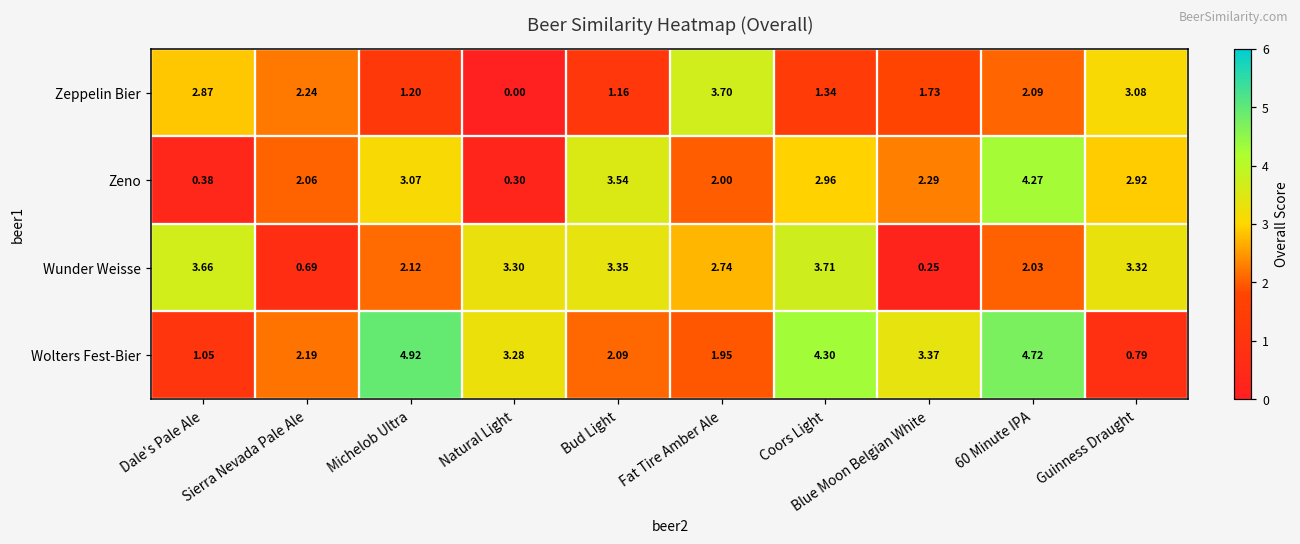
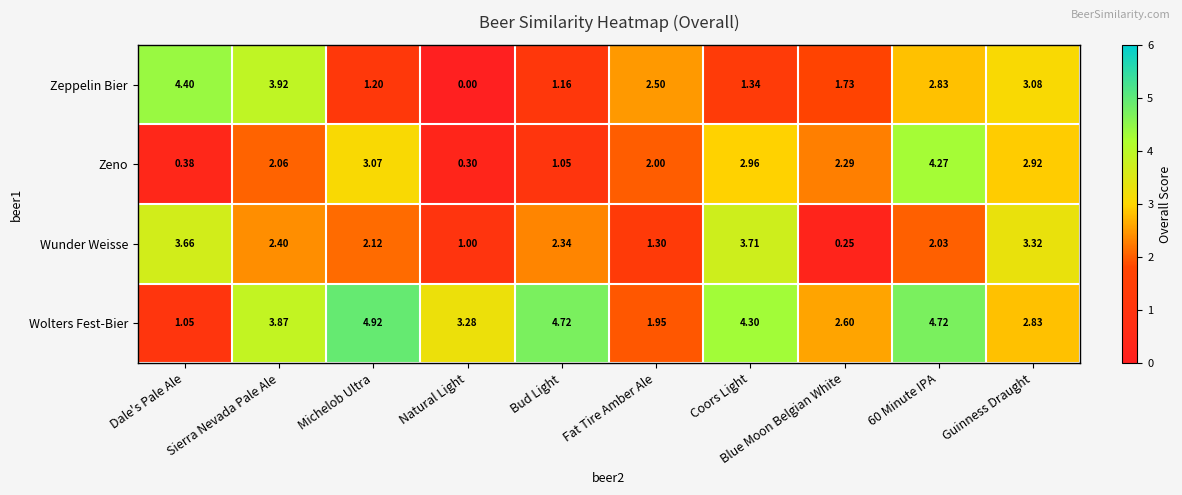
  {
    "Zeppelin Bier": {
-     "Dale's Pale Ale": 2.87,
-     "Sierra Nevada Pale Ale": 2.24,
+     "Dale's Pale Ale": 4.40,
+     "Sierra Nevada Pale Ale": 3.92,
      "Michelob Ultra": 1.20,
      "Natural Light": 0.00,
      "Bud Light": 1.16,
-     "Fat Tire Amber Ale": 3.70,
+     "Fat Tire Amber Ale": 2.50,
      "Coors Light": 1.34,
      "Blue Moon Belgian White": 1.73,
-     "60 Minute IPA": 2.09,
+     "60 Minute IPA": 2.83,
      "Guinness Draught": 3.08
    },
    "Zeno": {
      "Dale's Pale Ale": 0.38,
      "Sierra Nevada Pale Ale": 2.06,
      "Michelob Ultra": 3.07,
      "Natural Light": 0.30,
-     "Bud Light": 3.54,
+     "Bud Light": 1.05,
      "Fat Tire Amber Ale": 2.00,
      "Coors Light": 2.96,
      "Blue Moon Belgian White": 2.29,
      "60 Minute IPA": 4.27,
      "Guinness Draught": 2.92
    },
    "Wunder Weisse": {
      "Dale's Pale Ale": 3.66,
-     "Sierra Nevada Pale Ale": 0.69,
+     "Sierra Nevada Pale Ale": 2.40,
      "Michelob Ultra": 2.12,
-     "Natural Light": 3.30,
-     "Bud Light": 3.35,
-     "Fat Tire Amber Ale": 2.74,
+     "Natural Light": 1.00,
+     "Bud Light": 2.34,
+     "Fat Tire Amber Ale": 1.30,
      "Coors Light": 3.71,
      "Blue Moon Belgian White": 0.25,
      "60 Minute IPA": 2.03,
      "Guinness Draught": 3.32
    },
    "Wolters Fest-Bier": {
      "Dale's Pale Ale": 1.05,
-     "Sierra Nevada Pale Ale": 2.19,
+     "Sierra Nevada Pale Ale": 3.87,
      "Michelob Ultra": 4.92,
      "Natural Light": 3.28,
-     "Bud Light": 2.09,
+     "Bud Light": 4.72,
      "Fat Tire Amber Ale": 1.95,
      "Coors Light": 4.30,
-     "Blue Moon Belgian White": 3.37,
+     "Blue Moon Belgian White": 2.60,
      "60 Minute IPA": 4.72,
-     "Guinness Draught": 0.79
+     "Guinness Draught": 2.83
    }
  }
